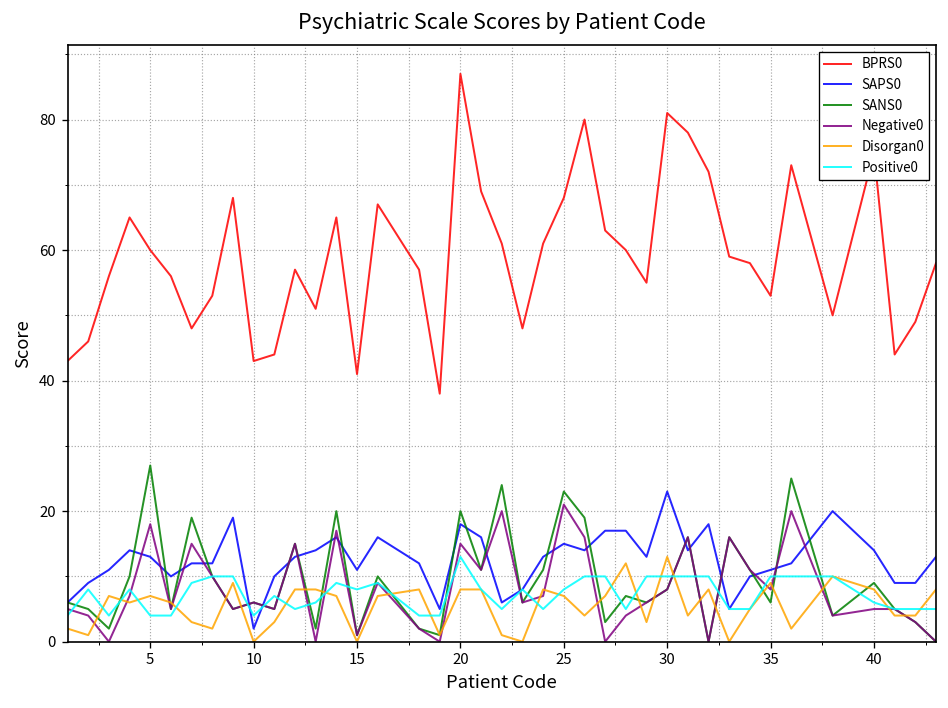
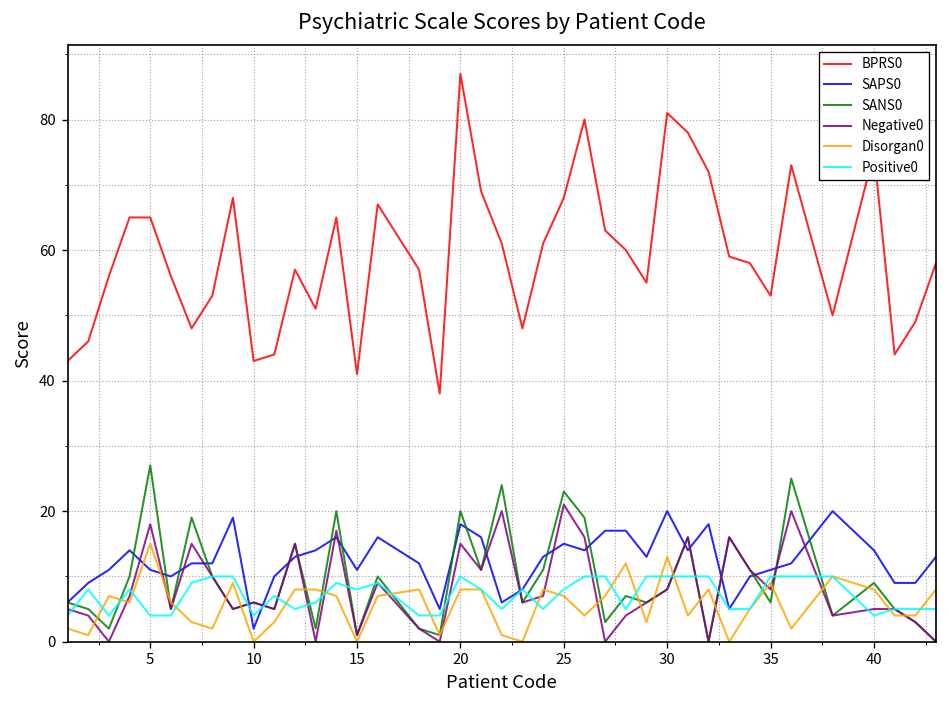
  {
    "BPRS0": {
-     "5": 60,
+     "5": 65,
      "10": 43,
      "15": 41,
      "20": 87,
      "25": 68,
      "30": 81,
      "35": 53
    },
    "SAPS0": {
-     "5": 13,
+     "5": 11,
      "10": 2,
      "15": 11,
      "20": 18,
      "25": 15,
-     "30": 23,
+     "30": 20,
      "35": 11,
      "40": 14
    },
    "SANS0": {
      "5": 27,
      "20": 20,
      "25": 23,
      "35": 6,
      "40": 9
    },
    "Negative0": {
      "5": 18,
      "20": 15,
      "25": 21,
      "35": 8,
      "40": 5
    },
    "Disorgan0": {
-     "5": 7,
+     "5": 15,
      "10": 0,
      "15": 0,
      "20": 8,
      "25": 7,
      "30": 13,
      "35": 9,
      "40": 8
    },
    "Positive0": {
      "5": 4,
      "10": 4,
      "15": 8,
-     "20": 13,
+     "20": 10,
      "25": 8,
      "30": 10,
      "35": 10,
-     "40": 6
+     "40": 4
    }
  }
